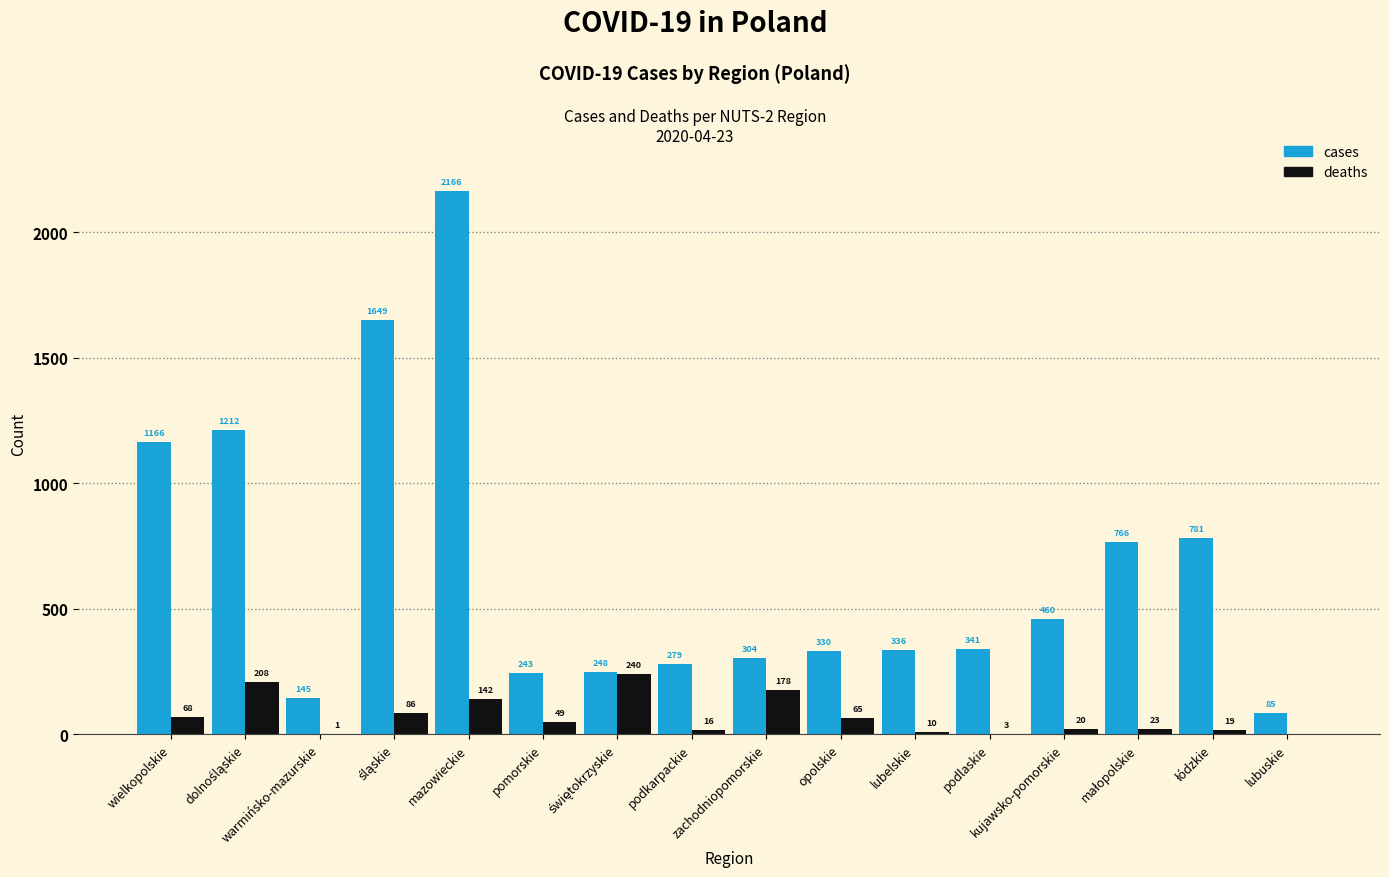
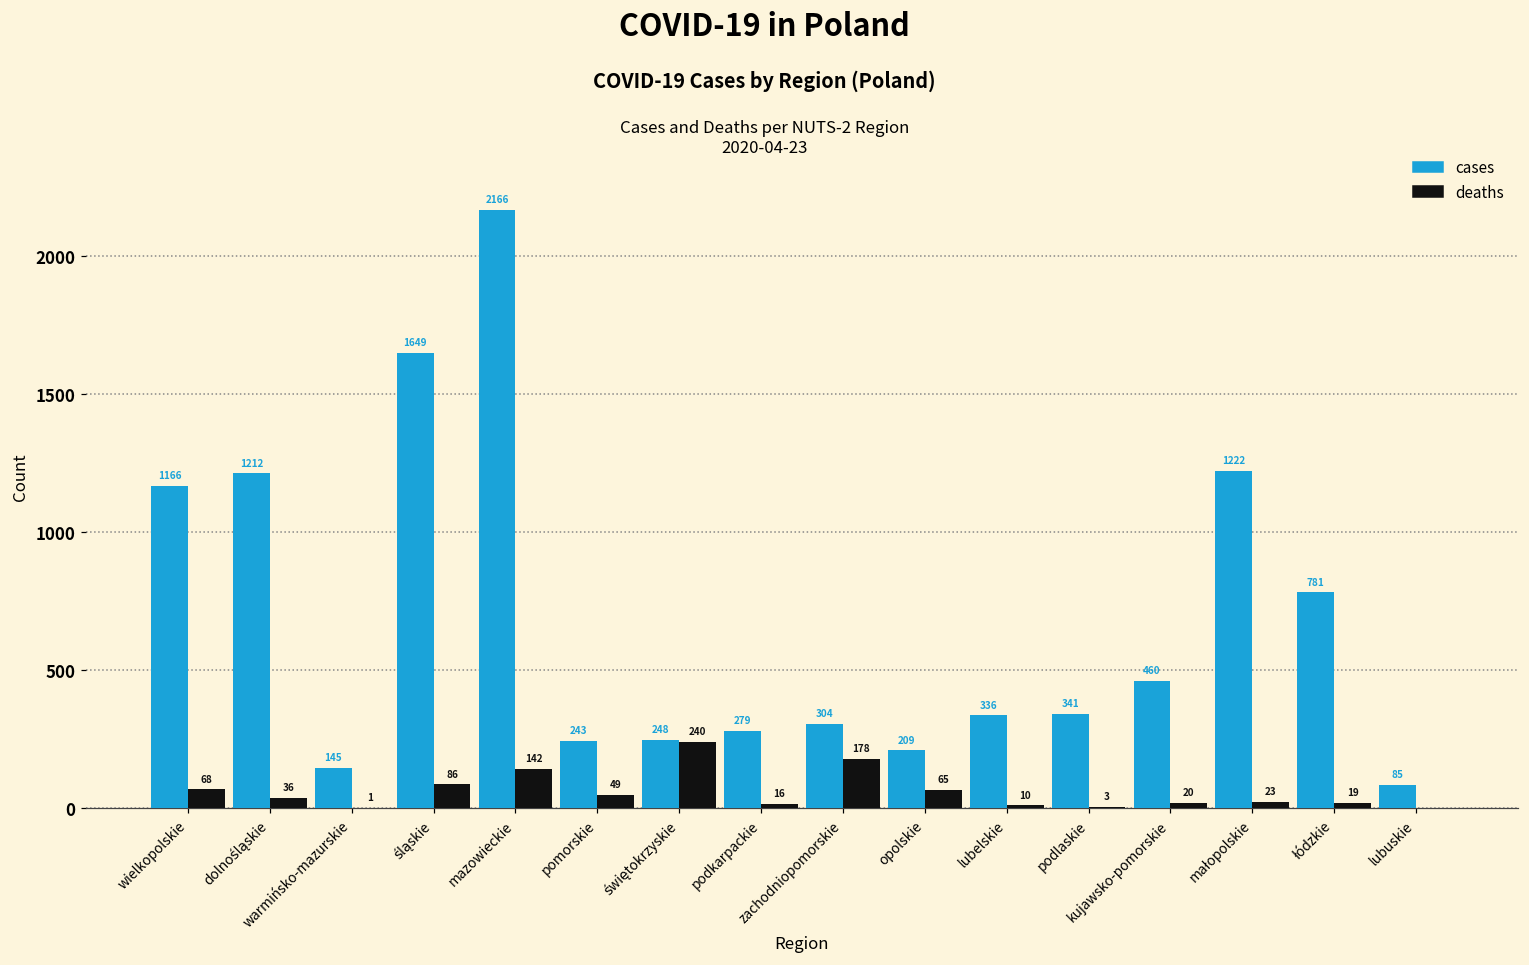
  {
    "cases": {
      "wielkopolskie": 1166,
      "dolnośląskie": 1212,
      "warmińsko-mazurskie": 145,
      "śląskie": 1649,
      "mazowieckie": 2166,
      "pomorskie": 243,
      "świętokrzyskie": 248,
      "podkarpackie": 279,
      "zachodniopomorskie": 304,
-     "opolskie": 330,
+     "opolskie": 209,
      "lubelskie": 336,
      "podlaskie": 341,
      "kujawsko-pomorskie": 460,
-     "małopolskie": 766,
+     "małopolskie": 1222,
      "łódzkie": 781,
      "lubuskie": 85
    },
    "deaths": {
      "wielkopolskie": 68,
-     "dolnośląskie": 208,
+     "dolnośląskie": 36,
      "warmińsko-mazurskie": 1,
      "śląskie": 86,
      "mazowieckie": 142,
      "pomorskie": 49,
      "świętokrzyskie": 240,
      "podkarpackie": 16,
      "zachodniopomorskie": 178,
      "opolskie": 65,
      "lubelskie": 10,
      "podlaskie": 3,
      "kujawsko-pomorskie": 20,
      "małopolskie": 23,
      "łódzkie": 19
    }
  }
